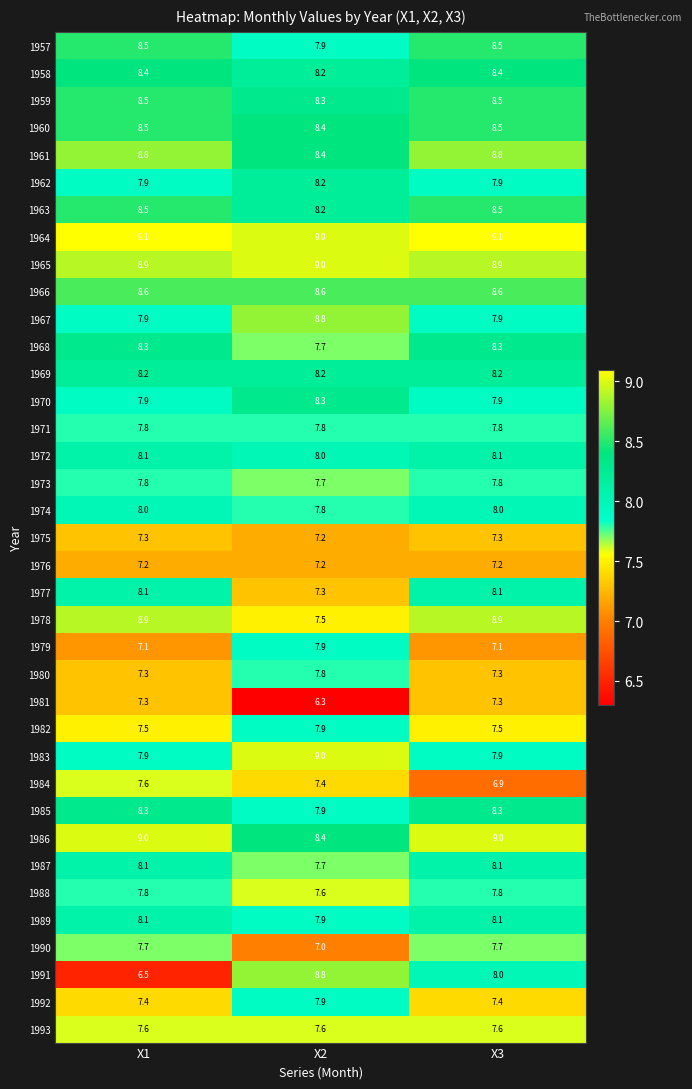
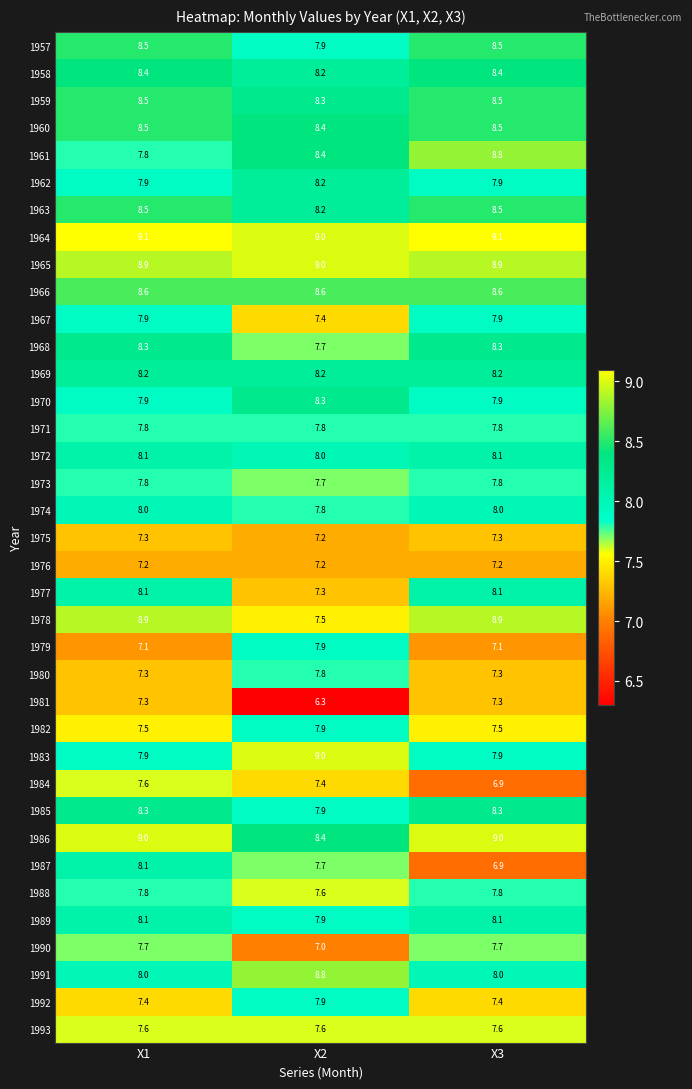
  {
    "1957": {
      "X1": 8.5,
      "X2": 7.9,
      "X3": 8.5
    },
    "1958": {
      "X1": 8.4,
      "X2": 8.2,
      "X3": 8.4
    },
    "1959": {
      "X1": 8.5,
      "X2": 8.3,
      "X3": 8.5
    },
    "1960": {
      "X1": 8.5,
      "X2": 8.4,
      "X3": 8.5
    },
    "1961": {
-     "X1": 8.8,
+     "X1": 7.8,
      "X2": 8.4,
      "X3": 8.8
    },
    "1962": {
      "X1": 7.9,
      "X2": 8.2,
      "X3": 7.9
    },
    "1963": {
      "X1": 8.5,
      "X2": 8.2,
      "X3": 8.5
    },
    "1964": {
      "X1": 9.1,
      "X2": 9.0,
      "X3": 9.1
    },
    "1965": {
      "X1": 8.9,
      "X2": 9.0,
      "X3": 8.9
    },
    "1966": {
      "X1": 8.6,
      "X2": 8.6,
      "X3": 8.6
    },
    "1967": {
      "X1": 7.9,
-     "X2": 8.8,
+     "X2": 7.4,
      "X3": 7.9
    },
    "1968": {
      "X1": 8.3,
      "X2": 7.7,
      "X3": 8.3
    },
    "1969": {
      "X1": 8.2,
      "X2": 8.2,
      "X3": 8.2
    },
    "1970": {
      "X1": 7.9,
      "X2": 8.3,
      "X3": 7.9
    },
    "1971": {
      "X1": 7.8,
      "X2": 7.8,
      "X3": 7.8
    },
    "1972": {
      "X1": 8.1,
      "X2": 8.0,
      "X3": 8.1
    },
    "1973": {
      "X1": 7.8,
      "X2": 7.7,
      "X3": 7.8
    },
    "1974": {
      "X1": 8.0,
      "X2": 7.8,
      "X3": 8.0
    },
    "1975": {
      "X1": 7.3,
      "X2": 7.2,
      "X3": 7.3
    },
    "1976": {
      "X1": 7.2,
      "X2": 7.2,
      "X3": 7.2
    },
    "1977": {
      "X1": 8.1,
      "X2": 7.3,
      "X3": 8.1
    },
    "1978": {
      "X1": 8.9,
      "X2": 7.5,
      "X3": 8.9
    },
    "1979": {
      "X1": 7.1,
      "X2": 7.9,
      "X3": 7.1
    },
    "1980": {
      "X1": 7.3,
      "X2": 7.8,
      "X3": 7.3
    },
    "1981": {
      "X1": 7.3,
      "X2": 6.3,
      "X3": 7.3
    },
    "1982": {
      "X1": 7.5,
      "X2": 7.9,
      "X3": 7.5
    },
    "1983": {
      "X1": 7.9,
      "X2": 9.0,
      "X3": 7.9
    },
    "1984": {
      "X1": 7.6,
      "X2": 7.4,
      "X3": 6.9
    },
    "1985": {
      "X1": 8.3,
      "X2": 7.9,
      "X3": 8.3
    },
    "1986": {
      "X1": 9.0,
      "X2": 8.4,
      "X3": 9.0
    },
    "1987": {
      "X1": 8.1,
      "X2": 7.7,
-     "X3": 8.1
+     "X3": 6.9
    },
    "1988": {
      "X1": 7.8,
      "X2": 7.6,
      "X3": 7.8
    },
    "1989": {
      "X1": 8.1,
      "X2": 7.9,
      "X3": 8.1
    },
    "1990": {
      "X1": 7.7,
      "X2": 7.0,
      "X3": 7.7
    },
    "1991": {
-     "X1": 6.5,
+     "X1": 8.0,
      "X2": 8.8,
      "X3": 8.0
    },
    "1992": {
      "X1": 7.4,
      "X2": 7.9,
      "X3": 7.4
    },
    "1993": {
      "X1": 7.6,
      "X2": 7.6,
      "X3": 7.6
    }
  }
